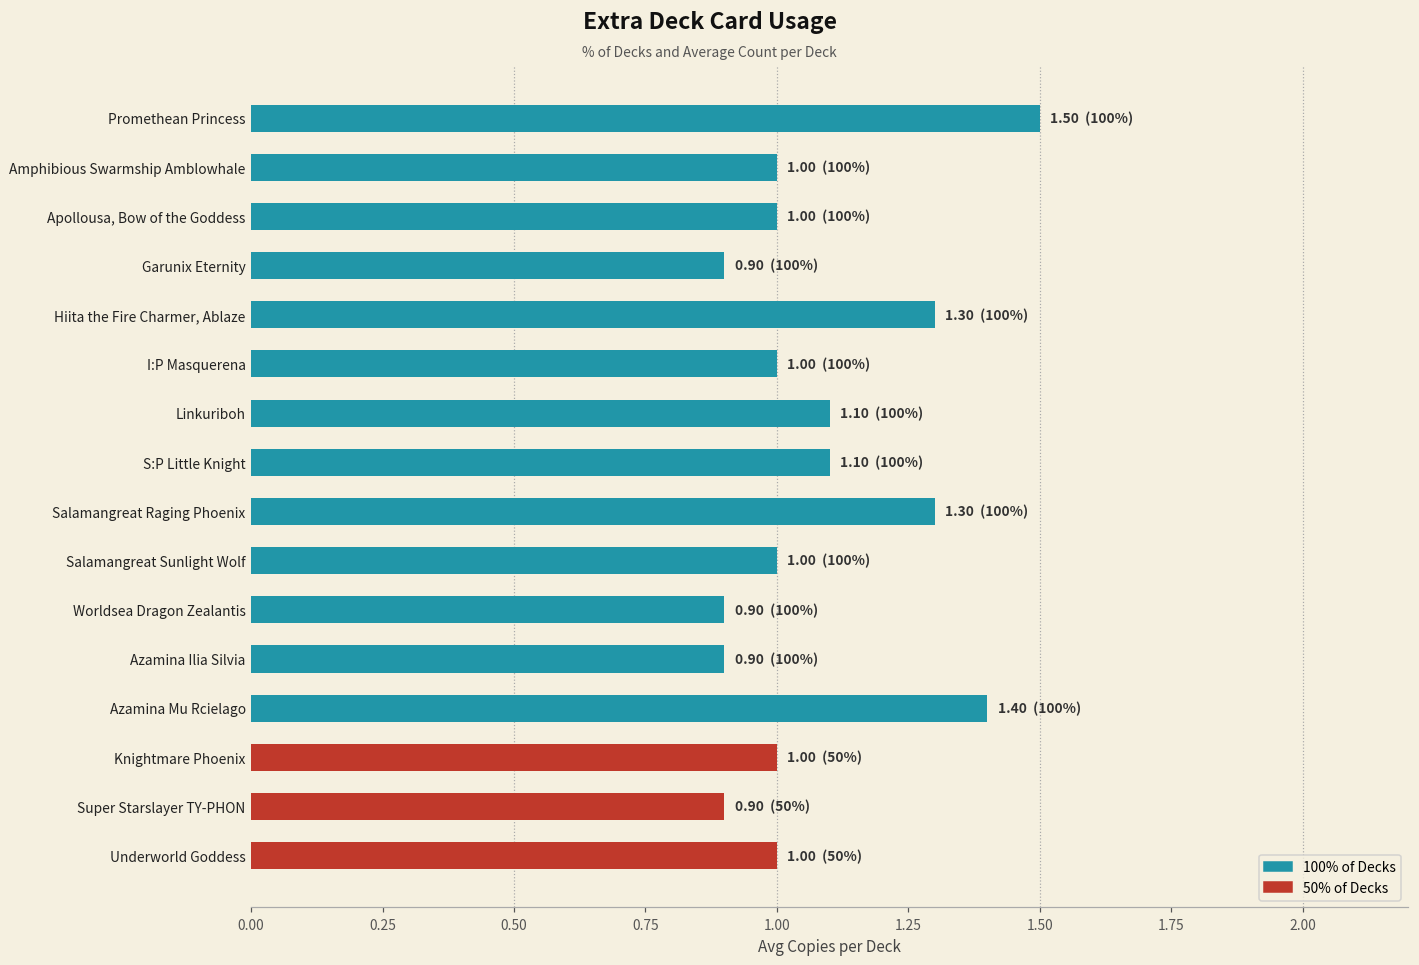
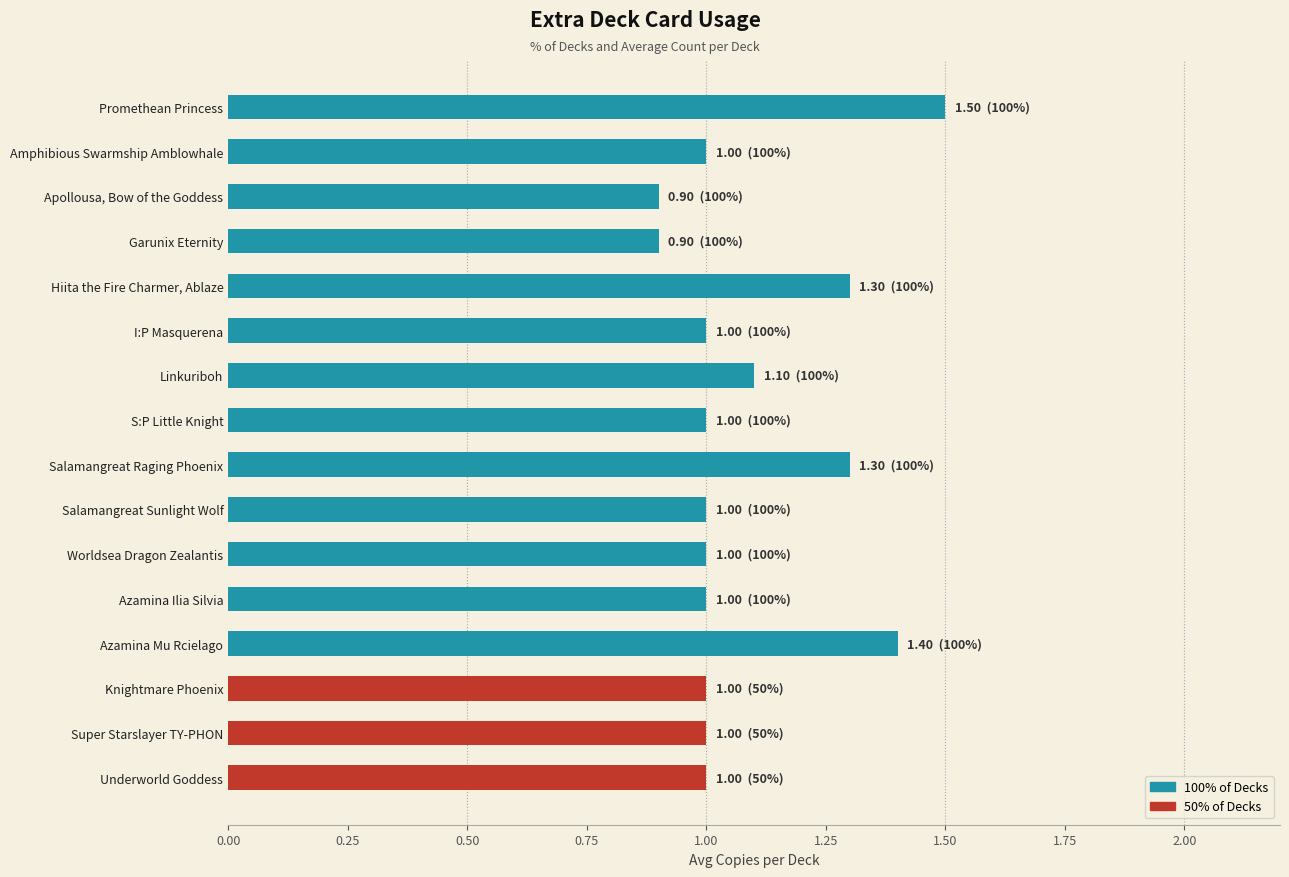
  {
    "Promethean Princess": 1.50,
    "Amphibious Swarmship Amblowhale": 1.00,
-   "Apollousa, Bow of the Goddess": 1.00,
+   "Apollousa, Bow of the Goddess": 0.90,
    "Garunix Eternity": 0.90,
    "Hiita the Fire Charmer, Ablaze": 1.30,
    "I:P Masquerena": 1.00,
    "Linkuriboh": 1.10,
-   "S:P Little Knight": 1.10,
+   "S:P Little Knight": 1.00,
    "Salamangreat Raging Phoenix": 1.30,
    "Salamangreat Sunlight Wolf": 1.00,
-   "Worldsea Dragon Zealantis": 0.90,
-   "Azamina Ilia Silvia": 0.90,
+   "Worldsea Dragon Zealantis": 1.00,
+   "Azamina Ilia Silvia": 1.00,
    "Azamina Mu Rcielago": 1.40,
    "Knightmare Phoenix": 1.00,
-   "Super Starslayer TY-PHON": 0.90,
+   "Super Starslayer TY-PHON": 1.00,
    "Underworld Goddess": 1.00
  }
